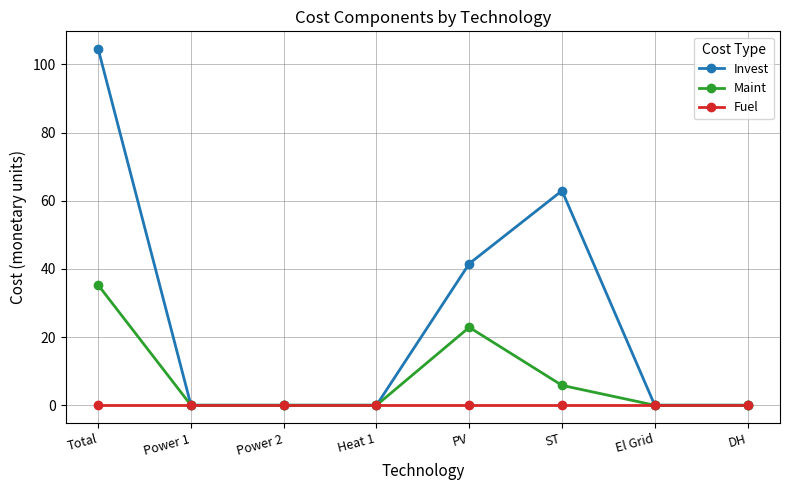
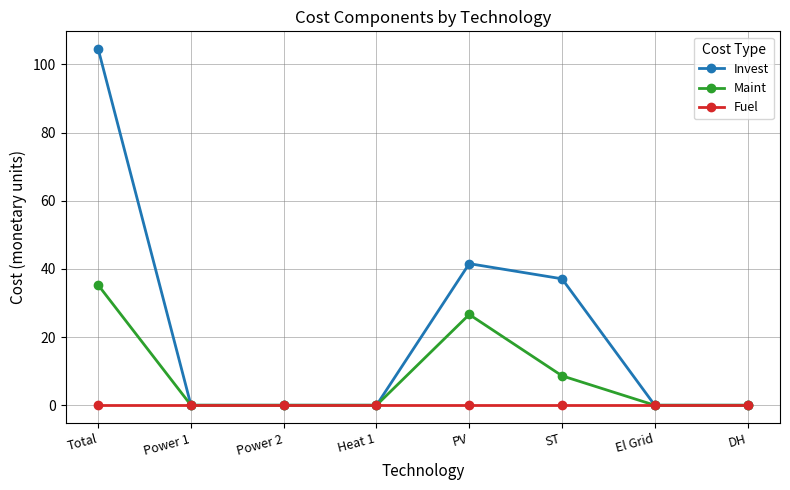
  {
    "Invest": {
      "Total": 105,
      "PV": 42,
-     "ST": 63
+     "ST": 37
    },
    "Maint": {
      "Total": 35,
-     "PV": 23,
-     "ST": 6
+     "PV": 27,
+     "ST": 9
    },
    "Fuel": {
      "Total": 0,
      "PV": 0,
      "ST": 0
    }
  }
